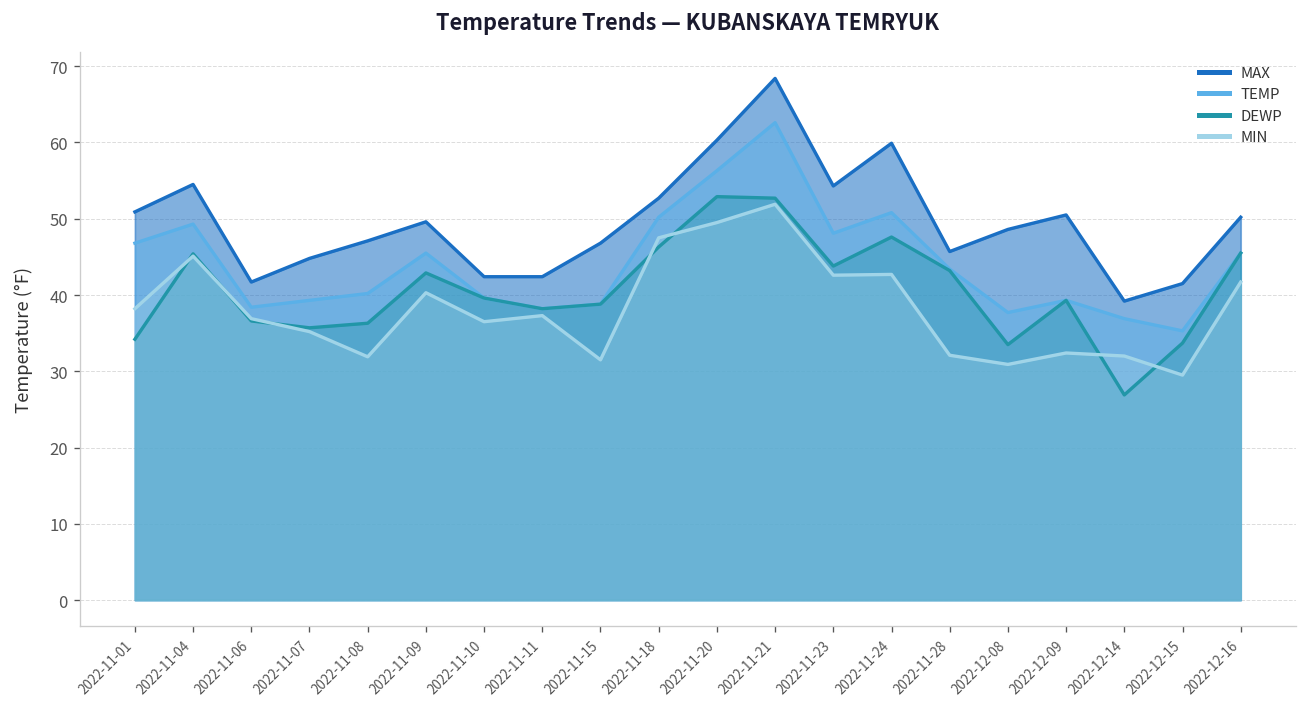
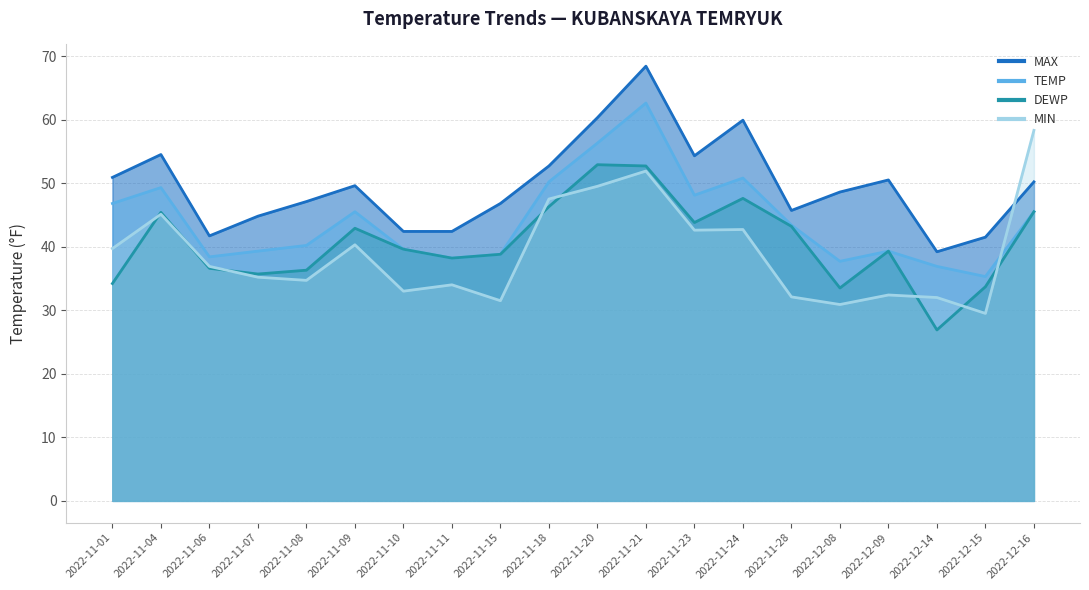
  {
    "MIN": {
-     "2022-11-01": 38,
+     "2022-11-01": 40,
      "2022-11-07": 35,
-     "2022-11-08": 32,
+     "2022-11-08": 35,
      "2022-11-09": 40,
-     "2022-11-10": 37,
-     "2022-11-11": 37,
+     "2022-11-10": 33,
+     "2022-11-11": 34,
      "2022-11-15": 32,
      "2022-11-18": 48,
      "2022-11-20": 50,
      "2022-11-21": 52,
      "2022-11-23": 43,
      "2022-11-24": 43,
      "2022-11-28": 32,
      "2022-12-08": 31,
      "2022-12-09": 32,
      "2022-12-14": 32,
      "2022-12-15": 30,
-     "2022-12-16": 42
+     "2022-12-16": 58
    }
  }
